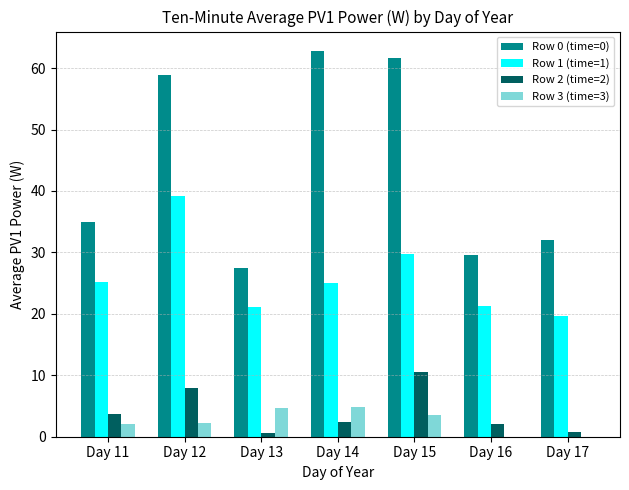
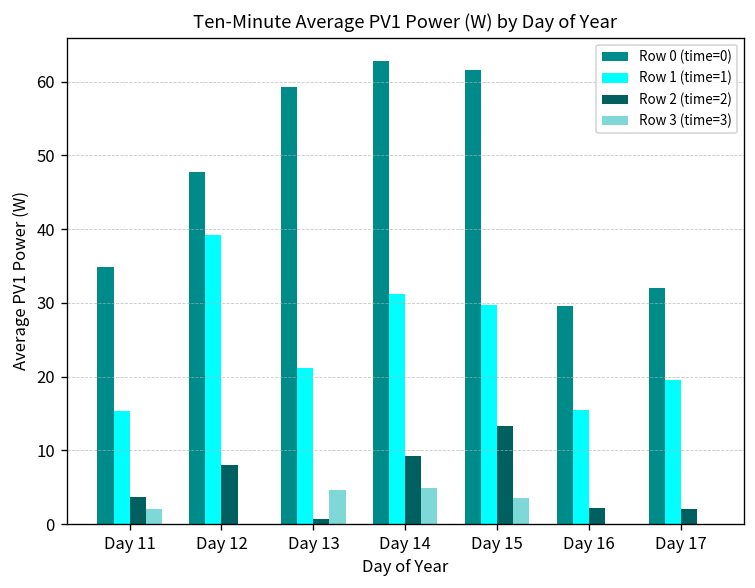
  {
    "Row 0 (time=0)": {
      "Day 11": 35,
-     "Day 12": 59,
-     "Day 13": 28,
+     "Day 12": 48,
+     "Day 13": 59,
      "Day 14": 63,
      "Day 15": 62,
      "Day 16": 30,
      "Day 17": 32
    },
    "Row 1 (time=1)": {
-     "Day 11": 25,
+     "Day 11": 15,
      "Day 12": 39,
      "Day 13": 21,
-     "Day 14": 25,
+     "Day 14": 31,
      "Day 15": 30,
-     "Day 16": 21,
+     "Day 16": 15,
      "Day 17": 20
    },
    "Row 2 (time=2)": {
      "Day 11": 4,
      "Day 12": 8,
      "Day 13": 1,
-     "Day 14": 2,
-     "Day 15": 10,
+     "Day 14": 9,
+     "Day 15": 13,
      "Day 16": 2,
-     "Day 17": 1
+     "Day 17": 2
    },
    "Row 3 (time=3)": {
      "Day 11": 2,
-     "Day 12": 2,
+     "Day 12": 0,
      "Day 13": 5,
      "Day 14": 5,
      "Day 15": 4,
      "Day 16": 0,
      "Day 17": 0
    }
  }
